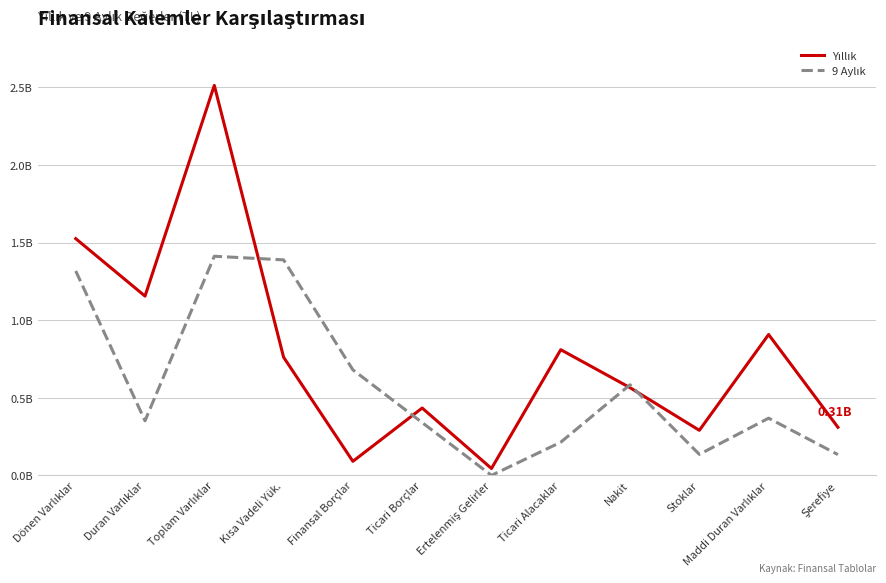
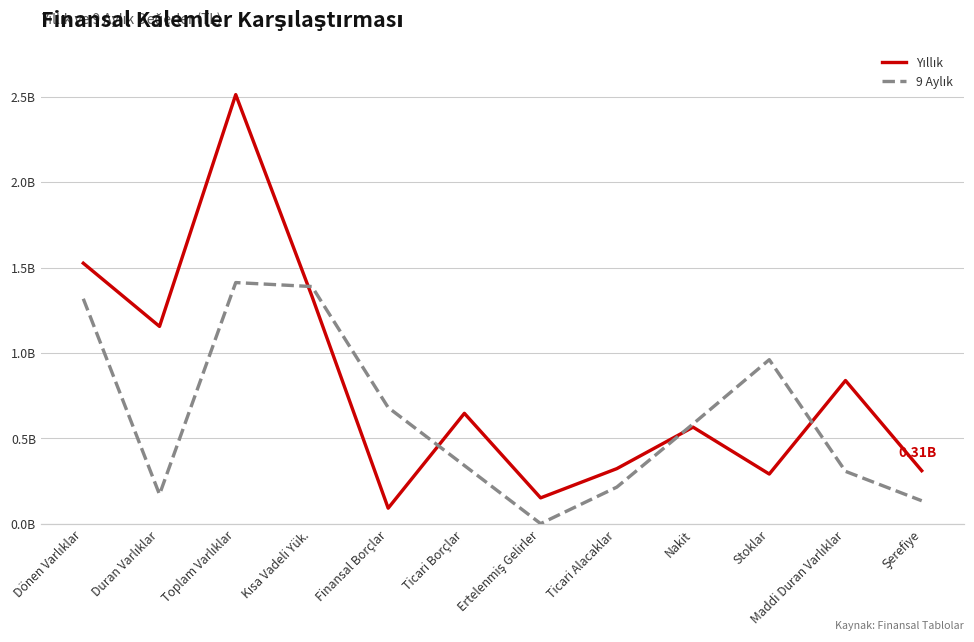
  {
    "Yıllık": {
      "Dönen Varlıklar": 1530000000,
      "Duran Varlıklar": 1160000000,
      "Toplam Varlıklar": 2510000000,
-     "Kısa Vadeli Yük.": 760000000,
+     "Kısa Vadeli Yük.": 1330000000,
      "Finansal Borçlar": 90000000,
-     "Ticari Borçlar": 430000000,
-     "Ertelenmiş Gelirler": 40000000,
-     "Ticari Alacaklar": 810000000,
+     "Ticari Borçlar": 650000000,
+     "Ertelenmiş Gelirler": 150000000,
+     "Ticari Alacaklar": 320000000,
      "Nakit": 570000000,
      "Stoklar": 290000000,
-     "Maddi Duran Varlıklar": 910000000
+     "Maddi Duran Varlıklar": 840000000
    },
    "9 Aylık": {
      "Dönen Varlıklar": 1320000000,
-     "Duran Varlıklar": 350000000,
+     "Duran Varlıklar": 170000000,
      "Toplam Varlıklar": 1410000000,
      "Kısa Vadeli Yük.": 1390000000,
      "Finansal Borçlar": 680000000,
      "Ticari Borçlar": 340000000,
      "Ertelenmiş Gelirler": 0,
      "Ticari Alacaklar": 210000000,
      "Nakit": 580000000,
-     "Stoklar": 140000000,
-     "Maddi Duran Varlıklar": 370000000,
+     "Stoklar": 960000000,
+     "Maddi Duran Varlıklar": 310000000,
      "Şerefiye": 130000000
    }
  }
